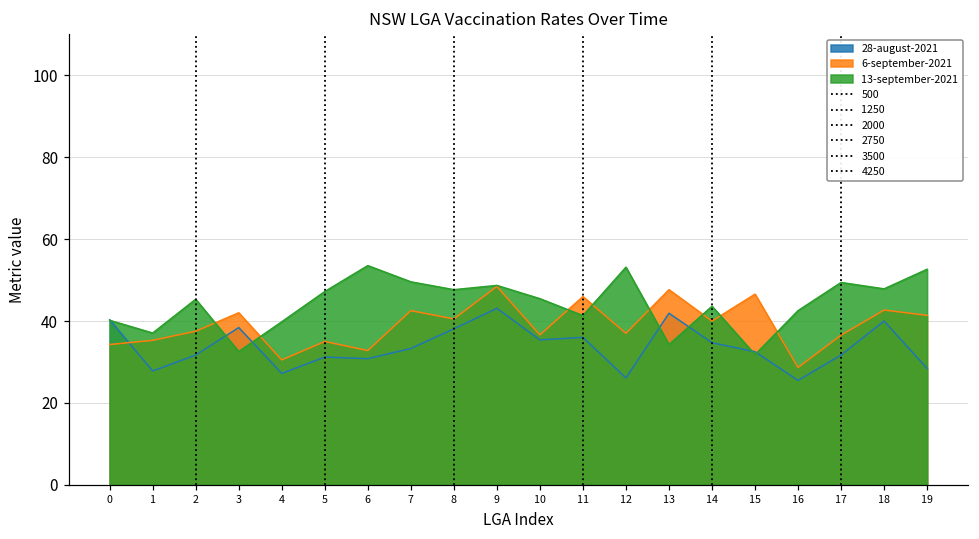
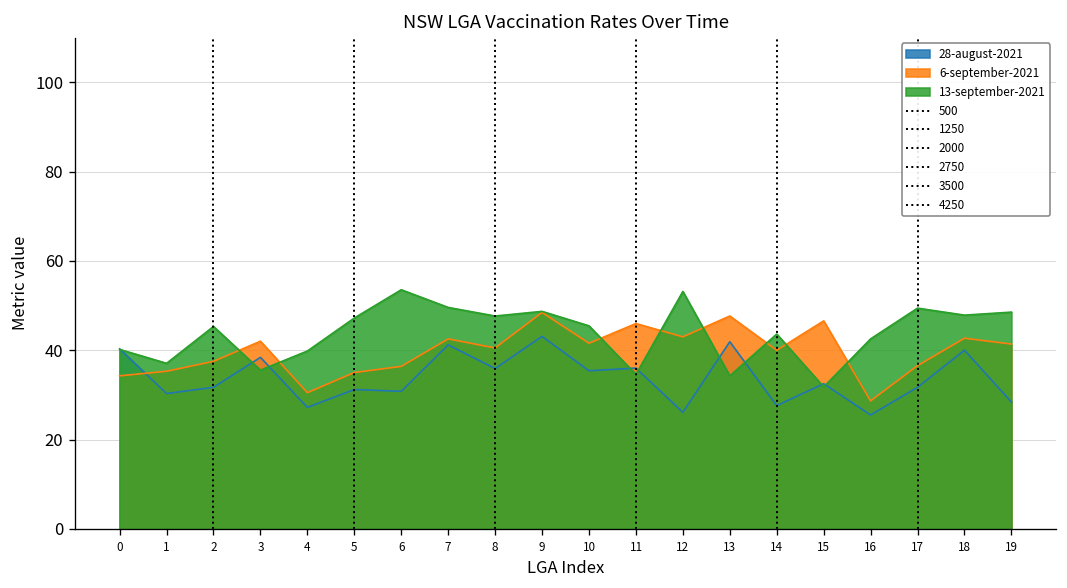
  {
    "28-august-2021": {
-     "1": 28,
+     "1": 30,
      "2": 32,
      "3": 38,
      "4": 27,
      "5": 31,
      "6": 31,
-     "7": 33,
-     "8": 38,
+     "7": 41,
+     "8": 36,
      "9": 43,
      "10": 35,
      "11": 36,
      "12": 26,
      "13": 42,
-     "14": 35,
+     "14": 28,
      "15": 33,
      "16": 26,
      "17": 32,
      "18": 40,
      "19": 28
    },
    "6-september-2021": {
      "0": 34,
      "1": 35,
      "2": 38,
      "3": 42,
      "4": 31,
      "5": 35,
-     "6": 33,
+     "6": 36,
      "7": 43,
      "8": 41,
-     "10": 37,
+     "10": 42,
      "11": 46,
-     "12": 37,
+     "12": 43,
      "13": 48,
      "14": 40,
      "15": 47,
      "16": 29,
      "17": 37,
      "18": 43,
      "19": 41
    },
    "13-september-2021": {
      "1": 37,
      "2": 45,
-     "3": 33,
+     "3": 36,
      "4": 40,
      "5": 47,
      "6": 54,
      "7": 50,
      "8": 48,
      "10": 45,
-     "11": 41,
+     "11": 35,
      "12": 53,
      "13": 34,
      "14": 44,
      "15": 32,
      "16": 43,
      "17": 49,
      "18": 48,
-     "19": 53
+     "19": 49
    }
  }
